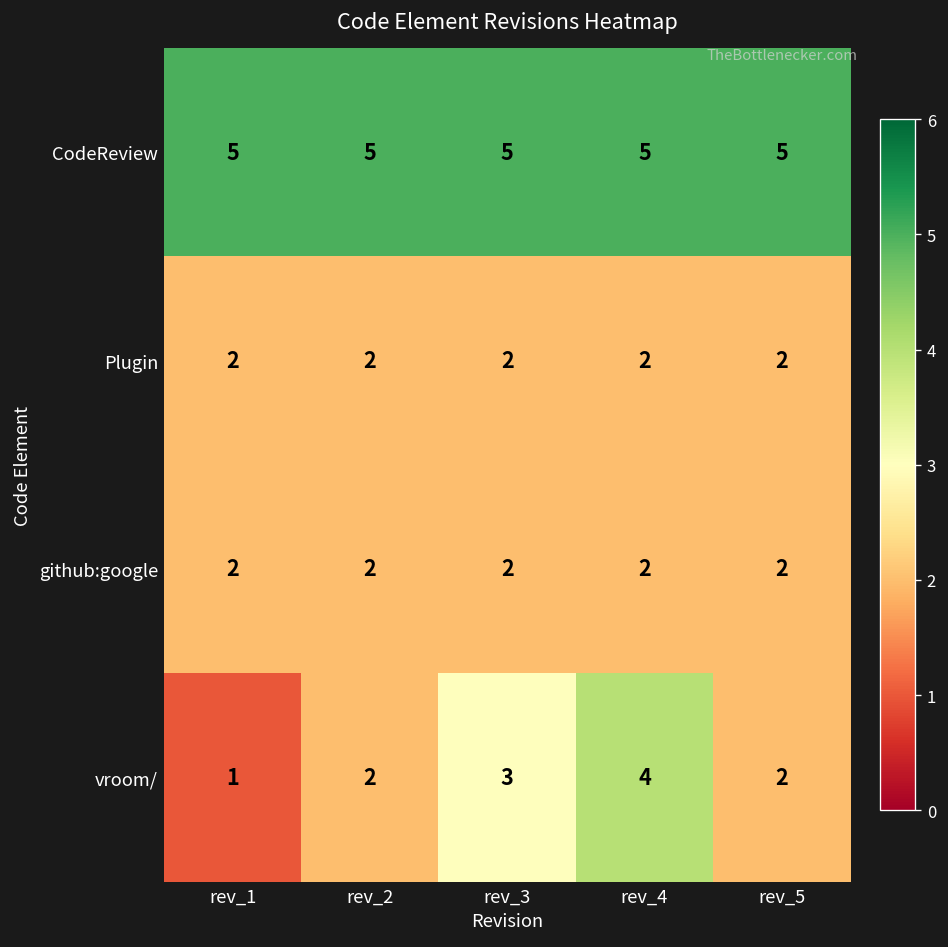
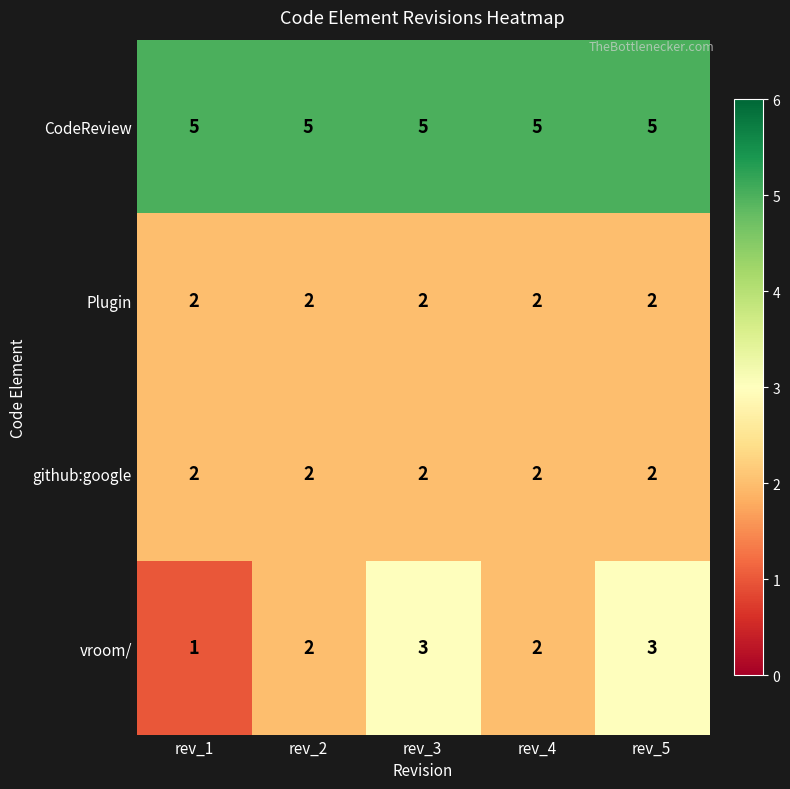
  {
    "CodeReview": {
      "rev_1": 5,
      "rev_2": 5,
      "rev_3": 5,
      "rev_4": 5
    },
    "Plugin": {
      "rev_1": 2,
      "rev_2": 2,
      "rev_3": 2,
      "rev_4": 2,
      "rev_5": 2
    },
    "github:google": {
      "rev_1": 2,
      "rev_2": 2,
      "rev_3": 2,
      "rev_4": 2,
      "rev_5": 2
    },
    "vroom/": {
      "rev_1": 1,
      "rev_2": 2,
      "rev_3": 3,
-     "rev_4": 4,
-     "rev_5": 2
+     "rev_4": 2,
+     "rev_5": 3
    }
  }
